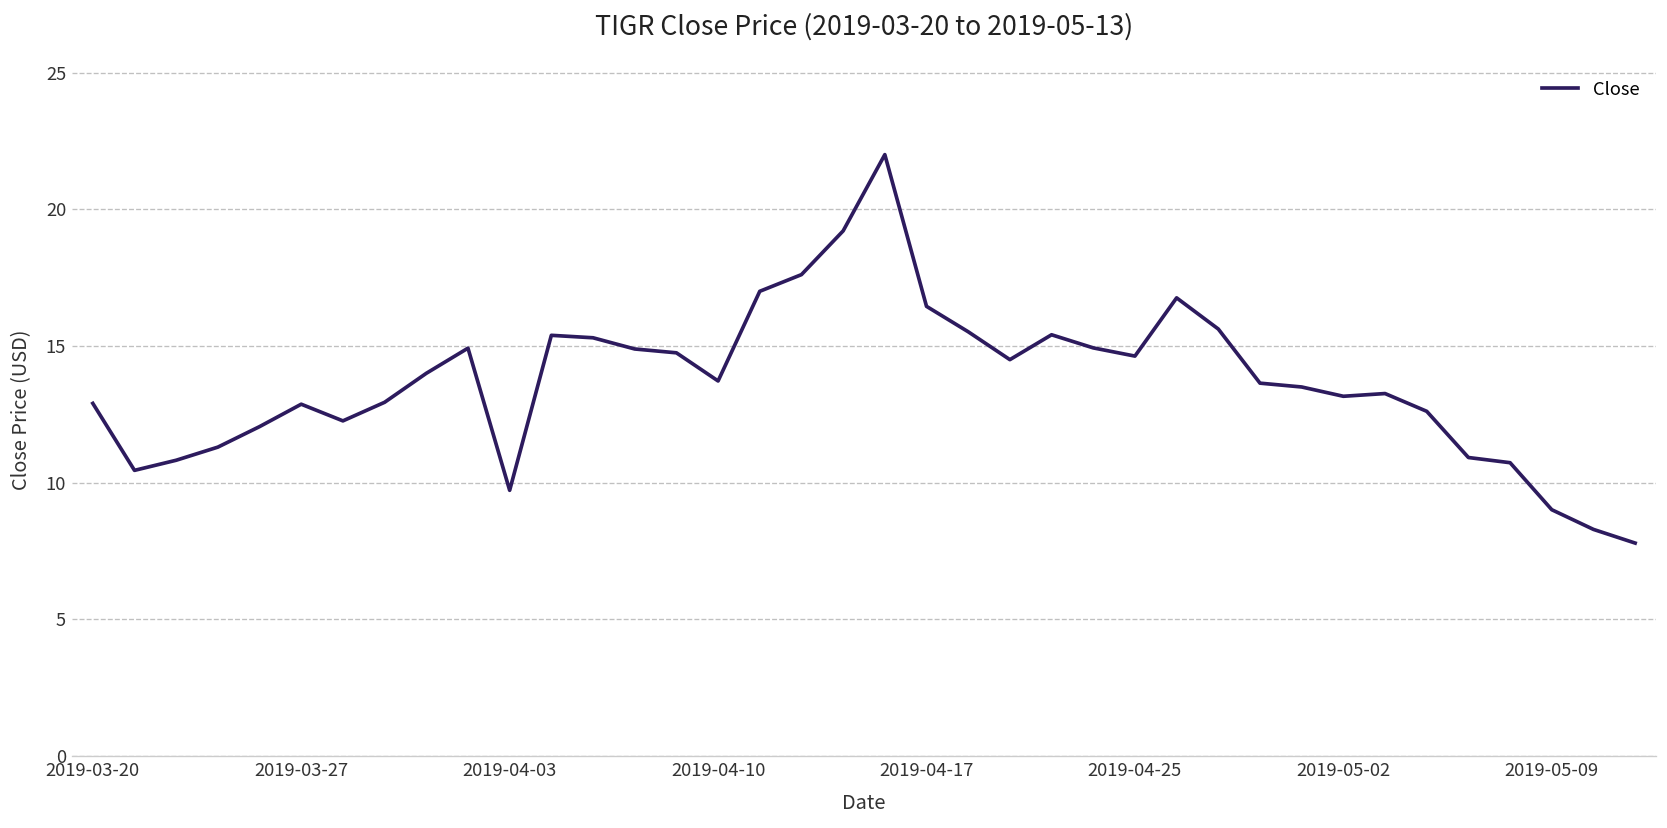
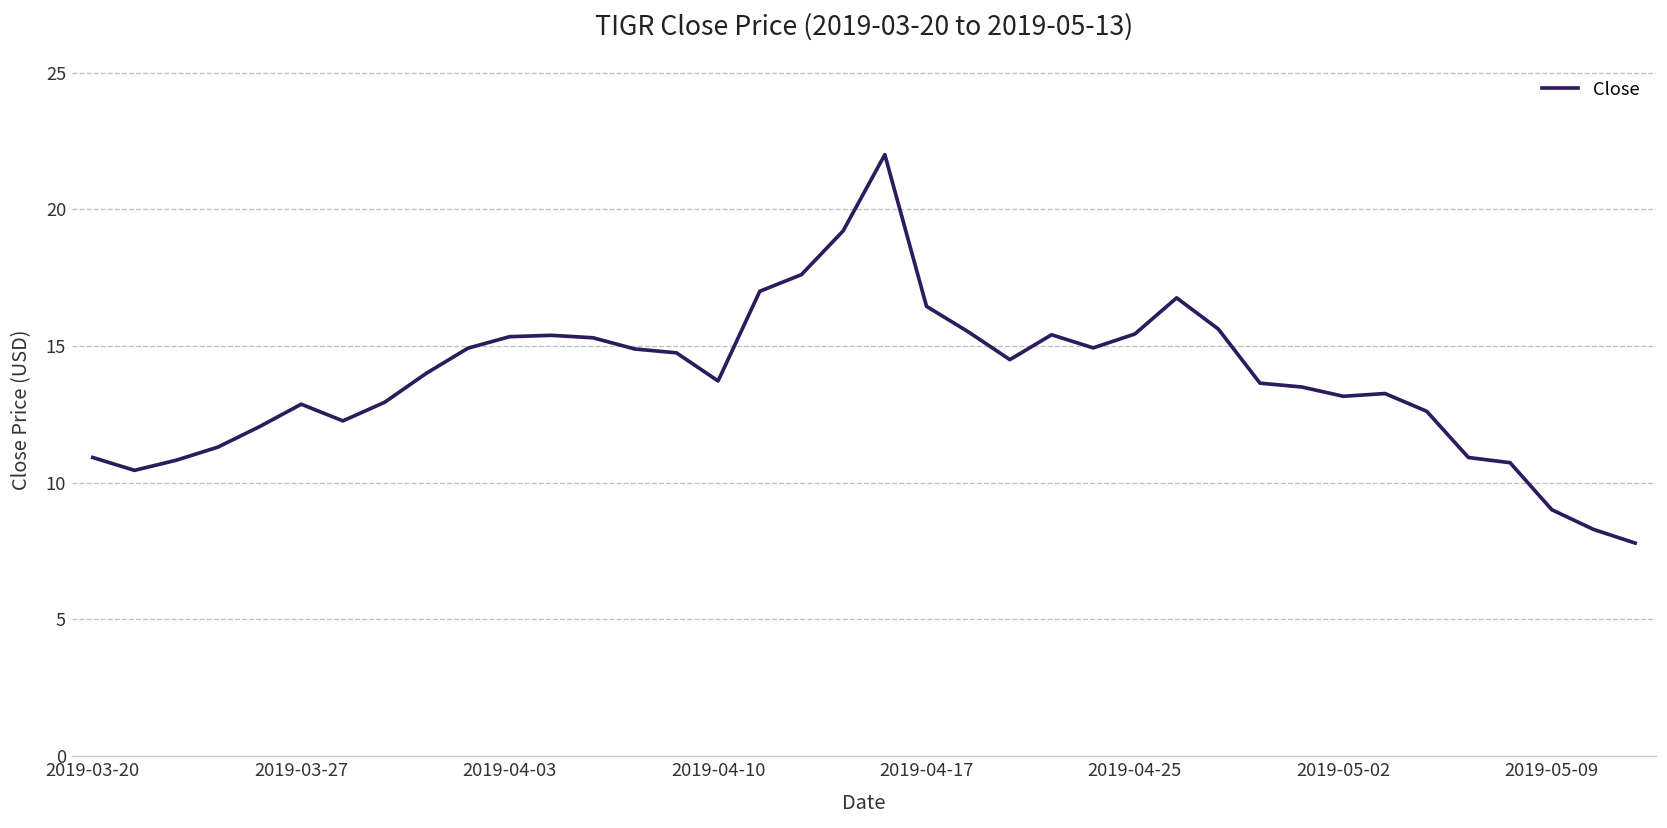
  {
-   "2019-03-20": 12.9,
+   "2019-03-20": 10.9,
    "2019-03-27": 12.9,
-   "2019-04-03": 9.7,
+   "2019-04-03": 15.3,
    "2019-04-10": 13.7,
    "2019-04-17": 16.5,
-   "2019-04-25": 14.6,
+   "2019-04-25": 15.4,
    "2019-05-02": 13.2,
    "2019-05-09": 9.0
  }
